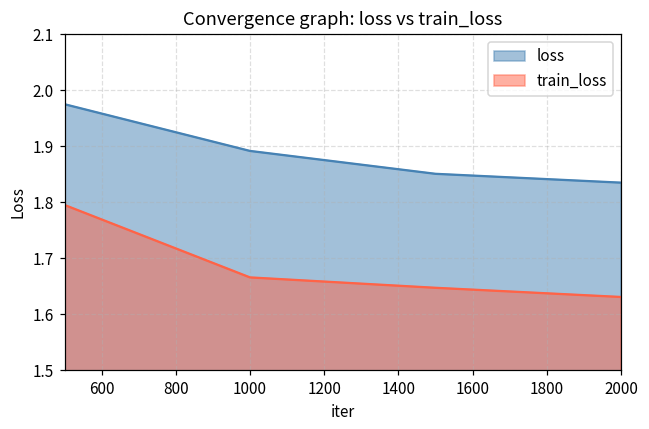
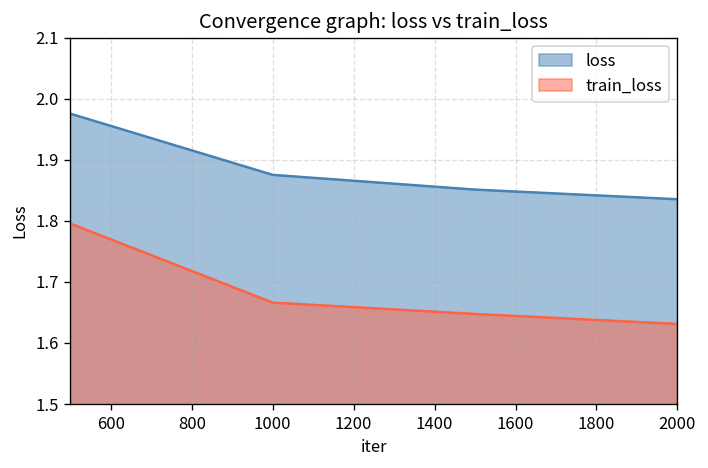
  {
    "loss": {
-     "1000": 1.89,
+     "1000": 1.88,
      "2000": 1.84
    },
    "train_loss": {
      "1000": 1.67,
      "2000": 1.63
    }
  }
